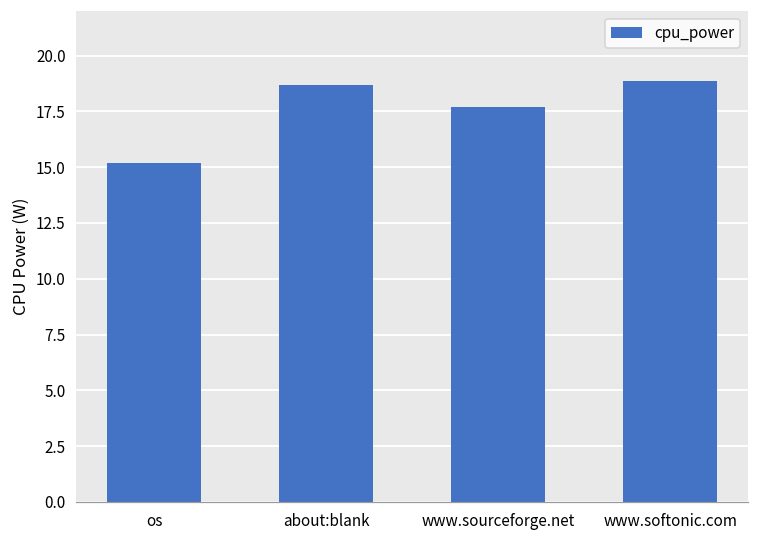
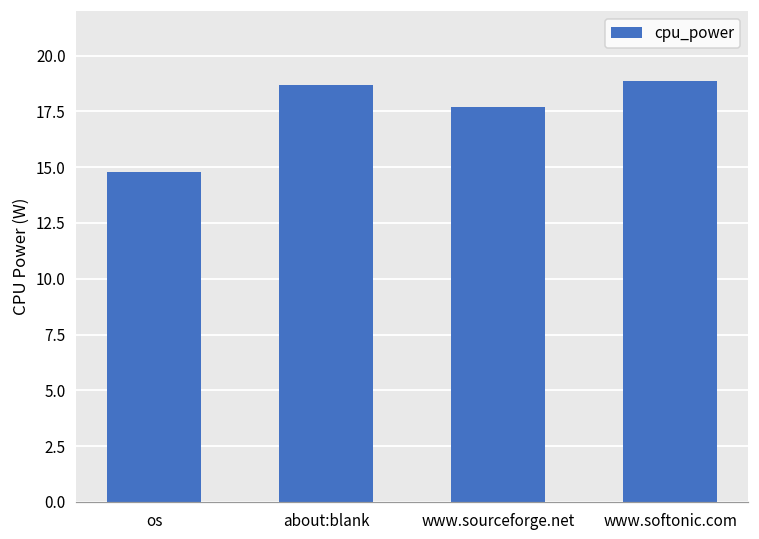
  {
-   "os": 15.2,
+   "os": 14.8,
    "about:blank": 18.7,
    "www.sourceforge.net": 17.7,
    "www.softonic.com": 18.8
  }
